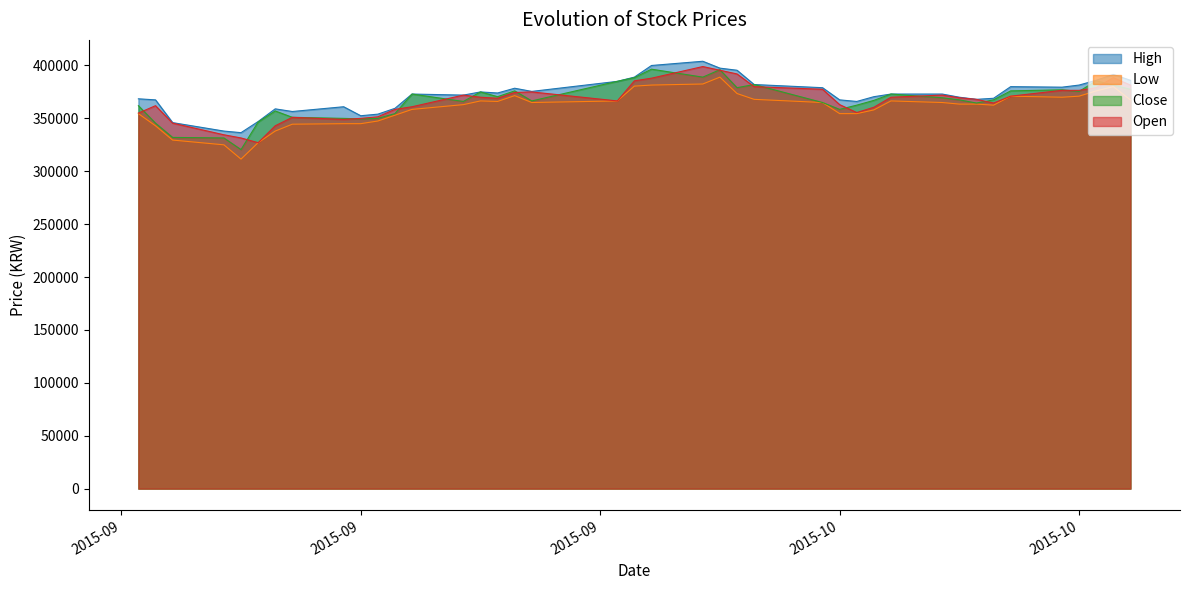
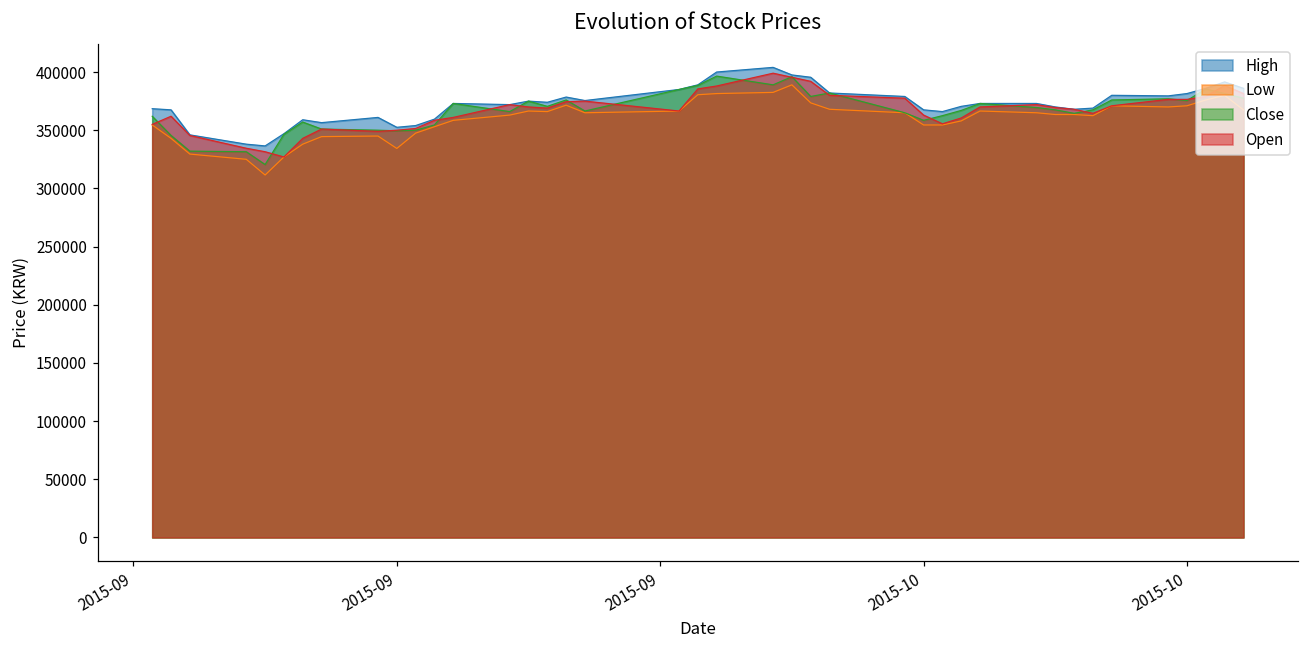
  {
    "High": {
      "2015-09": 353000
    },
    "Low": {
-     "2015-09": 345000
+     "2015-09": 334000
    }
  }
